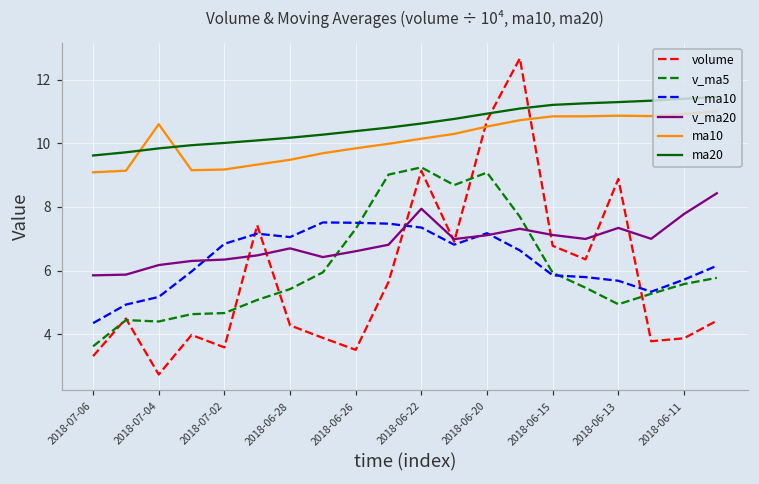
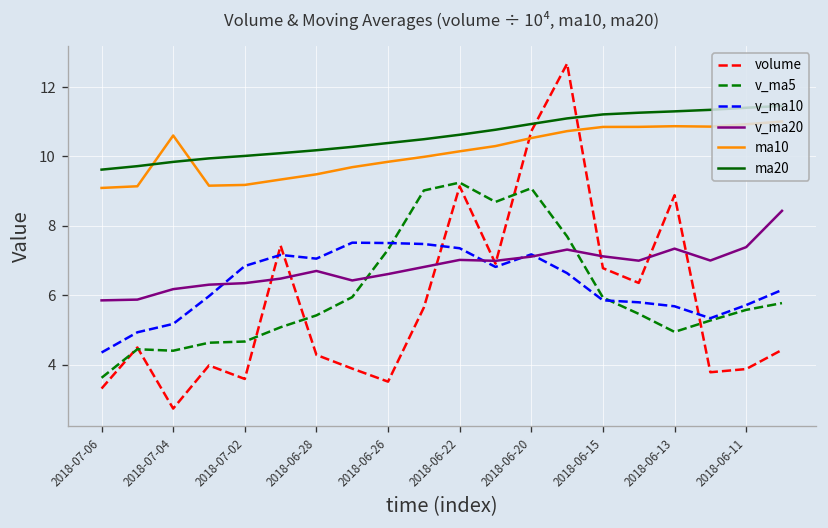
  {
    "volume": {
      "2018-07-06": 3.3,
      "2018-07-04": 2.7,
      "2018-07-02": 3.6,
      "2018-06-28": 4.3,
      "2018-06-26": 3.5,
      "2018-06-22": 9.1,
      "2018-06-20": 10.7,
      "2018-06-15": 6.8,
      "2018-06-13": 8.9,
      "2018-06-11": 3.9
    },
    "v_ma10": {
      "2018-07-06": 4.3,
      "2018-07-04": 5.2,
      "2018-07-02": 6.8,
      "2018-06-28": 7.1,
      "2018-06-26": 7.5,
      "2018-06-22": 7.4,
      "2018-06-13": 5.7,
      "2018-06-11": 5.7
    },
    "v_ma20": {
      "2018-07-06": 5.9,
      "2018-07-04": 6.2,
      "2018-07-02": 6.3,
      "2018-06-28": 6.7,
      "2018-06-26": 6.6,
-     "2018-06-22": 7.9,
+     "2018-06-22": 7.0,
      "2018-06-15": 7.1,
      "2018-06-13": 7.3,
-     "2018-06-11": 7.8
+     "2018-06-11": 7.4
    },
    "ma10": {
      "2018-07-06": 9.1,
      "2018-07-04": 10.6,
      "2018-07-02": 9.2,
      "2018-06-28": 9.5,
      "2018-06-26": 9.8,
      "2018-06-22": 10.1,
      "2018-06-20": 10.5,
      "2018-06-15": 10.9,
      "2018-06-13": 10.9
    }
  }
